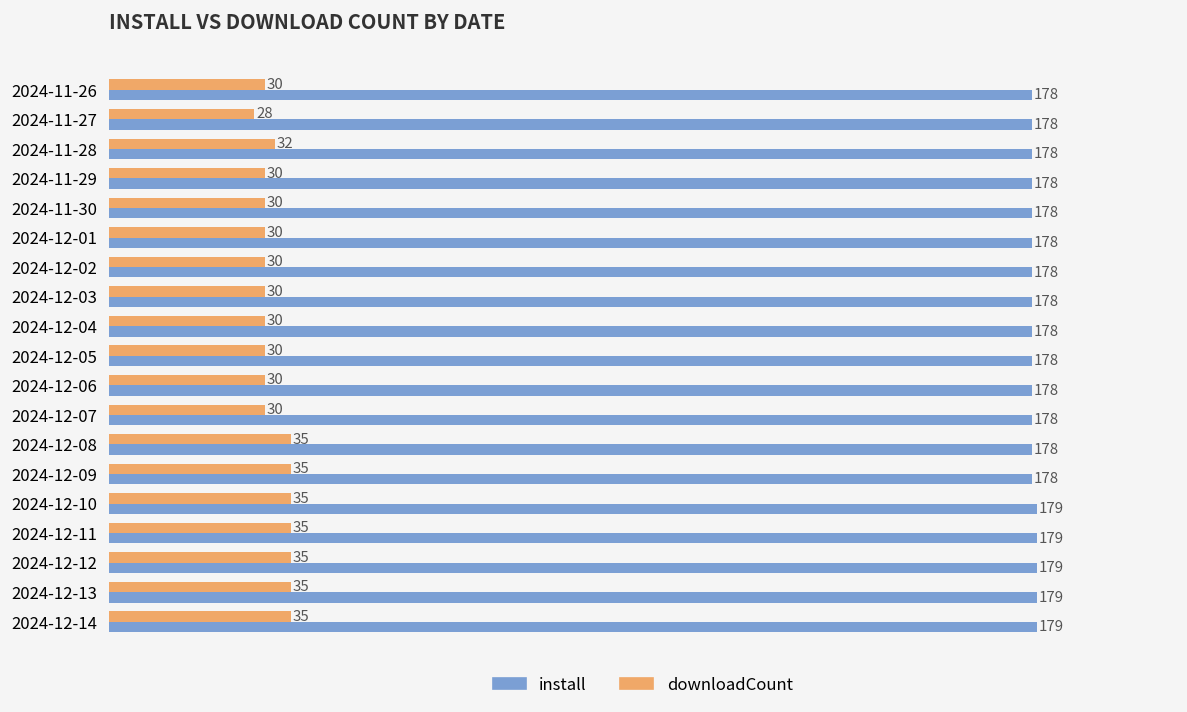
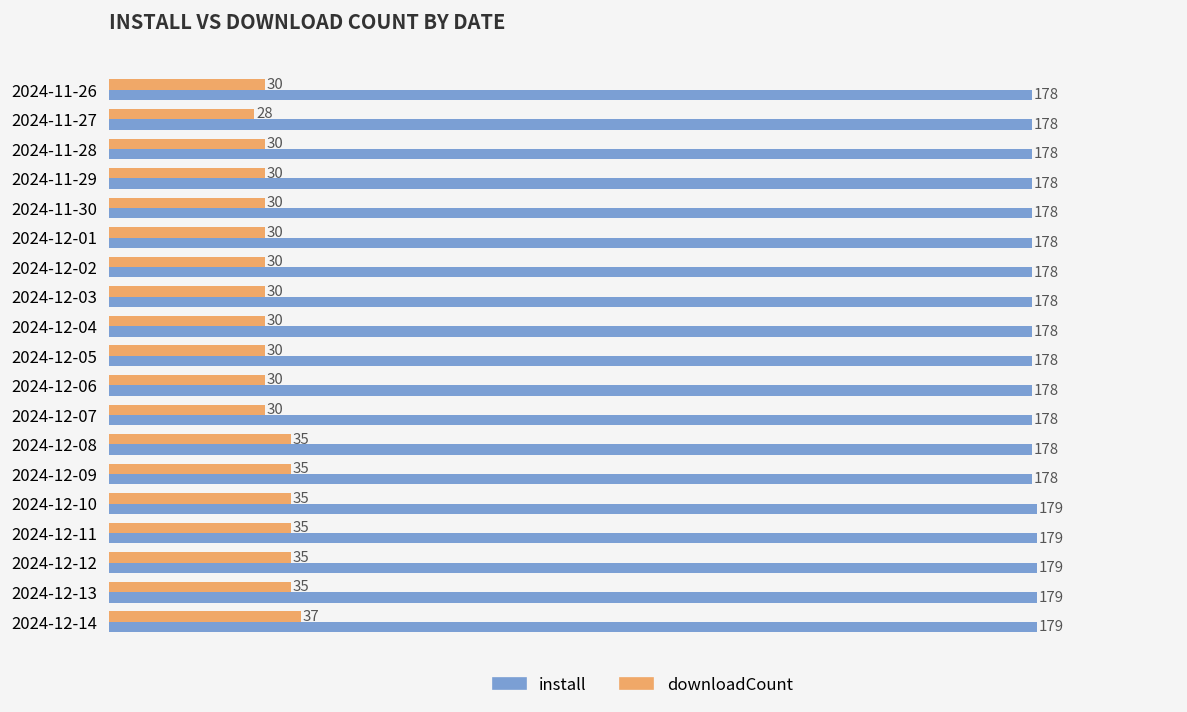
  {
    "install": {
      "2024-11-26": 178,
      "2024-11-27": 178,
      "2024-11-28": 178,
      "2024-11-29": 178,
      "2024-11-30": 178,
      "2024-12-01": 178,
      "2024-12-02": 178,
      "2024-12-03": 178,
      "2024-12-04": 178,
      "2024-12-05": 178,
      "2024-12-06": 178,
      "2024-12-07": 178,
      "2024-12-08": 178,
      "2024-12-09": 178,
      "2024-12-10": 179,
      "2024-12-11": 179,
      "2024-12-12": 179,
      "2024-12-13": 179,
      "2024-12-14": 179
    },
    "downloadCount": {
      "2024-11-26": 30,
      "2024-11-27": 28,
-     "2024-11-28": 32,
+     "2024-11-28": 30,
      "2024-11-29": 30,
      "2024-11-30": 30,
      "2024-12-01": 30,
      "2024-12-02": 30,
      "2024-12-03": 30,
      "2024-12-04": 30,
      "2024-12-05": 30,
      "2024-12-06": 30,
      "2024-12-07": 30,
      "2024-12-08": 35,
      "2024-12-09": 35,
      "2024-12-10": 35,
      "2024-12-11": 35,
      "2024-12-12": 35,
      "2024-12-13": 35,
-     "2024-12-14": 35
+     "2024-12-14": 37
    }
  }
